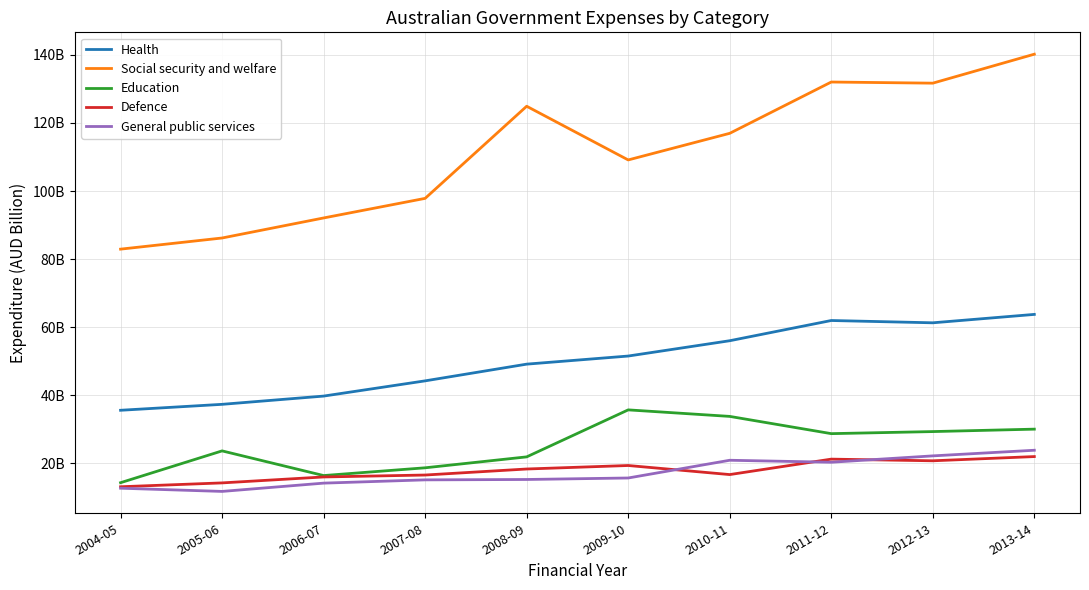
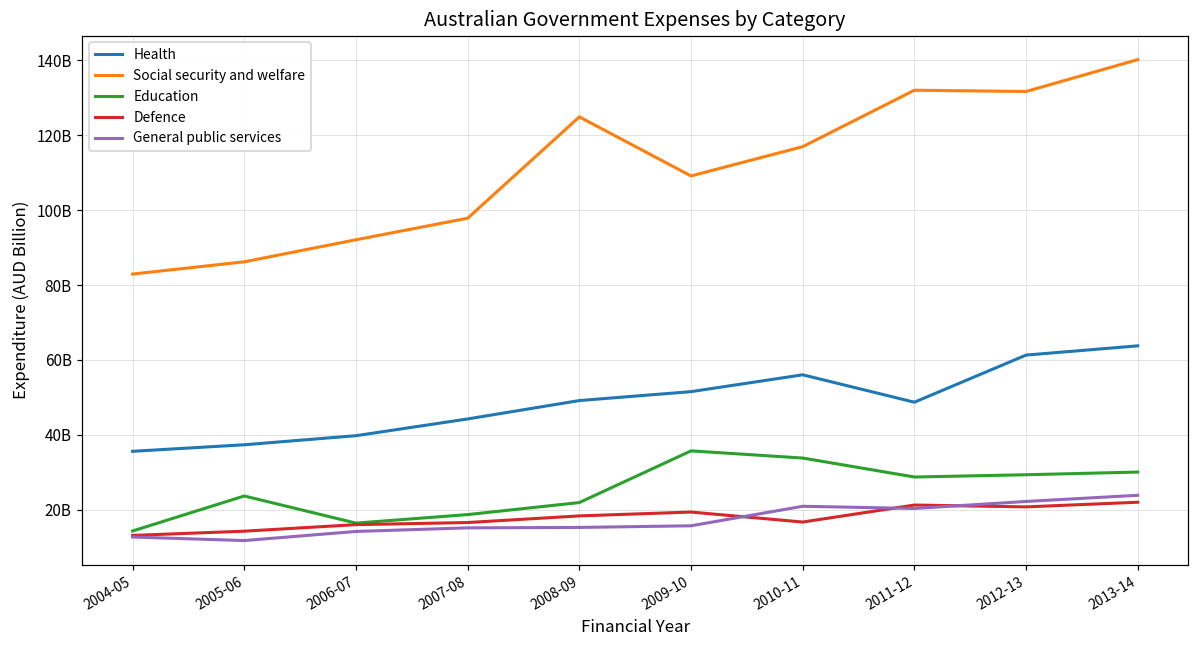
  {
    "Health": {
      "2004-05": 36000000000,
      "2005-06": 37000000000,
      "2006-07": 40000000000,
      "2007-08": 44000000000,
      "2008-09": 49000000000,
      "2009-10": 52000000000,
      "2010-11": 56000000000,
-     "2011-12": 62000000000,
+     "2011-12": 49000000000,
      "2012-13": 61000000000,
      "2013-14": 64000000000
    },
    "Social security and welfare": {
      "2004-05": 83000000000,
      "2005-06": 86000000000,
      "2006-07": 92000000000,
      "2007-08": 98000000000,
      "2008-09": 125000000000,
      "2009-10": 109000000000,
      "2010-11": 117000000000,
      "2011-12": 132000000000,
      "2012-13": 132000000000,
      "2013-14": 140000000000
    },
    "Education": {
      "2004-05": 14000000000,
      "2005-06": 24000000000,
      "2007-08": 19000000000,
      "2008-09": 22000000000,
      "2009-10": 36000000000,
      "2010-11": 34000000000,
      "2011-12": 29000000000,
      "2012-13": 29000000000,
      "2013-14": 30000000000
    },
    "Defence": {
      "2005-06": 14000000000,
      "2007-08": 17000000000,
      "2008-09": 18000000000,
      "2009-10": 19000000000,
      "2010-11": 17000000000,
      "2011-12": 21000000000,
      "2012-13": 21000000000,
      "2013-14": 22000000000
    },
    "General public services": {
      "2005-06": 12000000000,
      "2006-07": 14000000000,
      "2007-08": 15000000000,
      "2008-09": 15000000000,
      "2009-10": 16000000000,
      "2010-11": 21000000000,
      "2011-12": 20000000000,
      "2012-13": 22000000000,
      "2013-14": 24000000000
    }
  }
